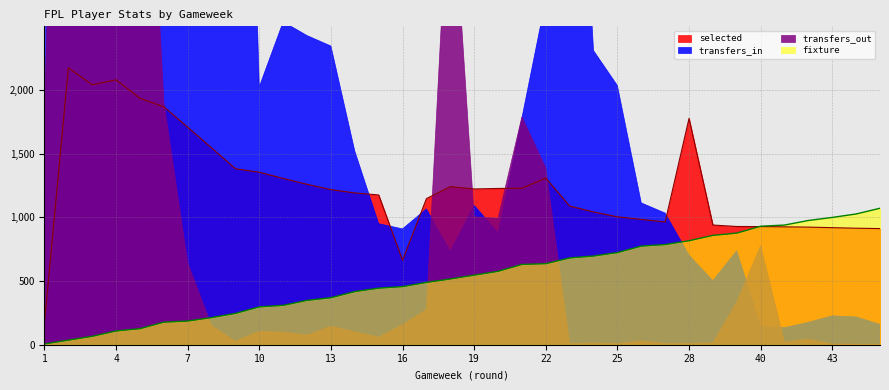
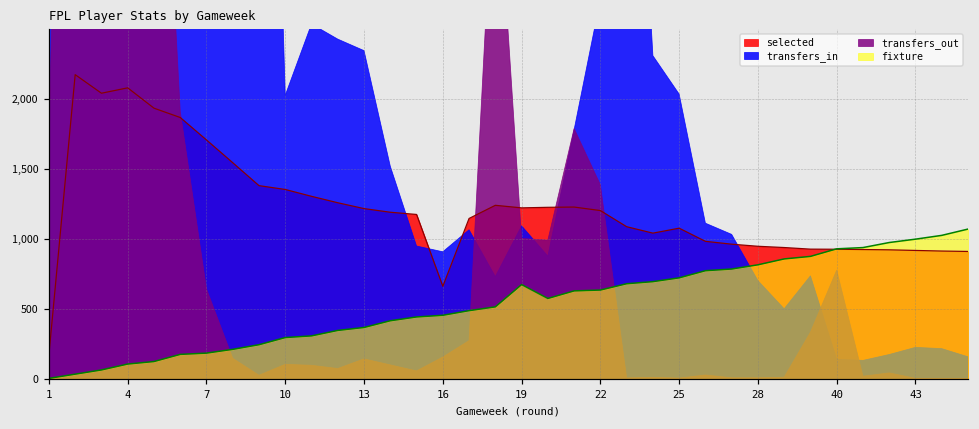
  {
    "selected": {
      "1": "170",
      "4": "2,080",
      "7": "1,710",
      "10": "1,350",
      "13": "1,220",
      "16": "660",
      "19": "1,220",
-     "22": "1,310",
-     "25": "1,000",
-     "28": "1,780",
+     "22": "1,200",
+     "25": "1,080",
+     "28": "950",
      "43": "920"
    },
    "transfers_in": {
      "10": "2,030",
      "13": "2,340",
      "16": "910",
      "19": "1,090",
      "25": "2,030",
      "28": "700",
      "40": "140",
      "43": "230"
    },
    "transfers_out": {
      "1": "1,790",
      "7": "640",
      "10": "110",
      "13": "150",
      "16": "160",
      "19": "1,000",
      "22": "1,390",
      "40": "780"
    },
    "fixture": {
      "4": "110",
      "7": "190",
      "10": "300",
      "13": "370",
      "16": "460",
-     "19": "550",
+     "19": "680",
      "22": "640",
      "25": "720",
      "28": "820",
      "43": "1,000"
    }
  }
